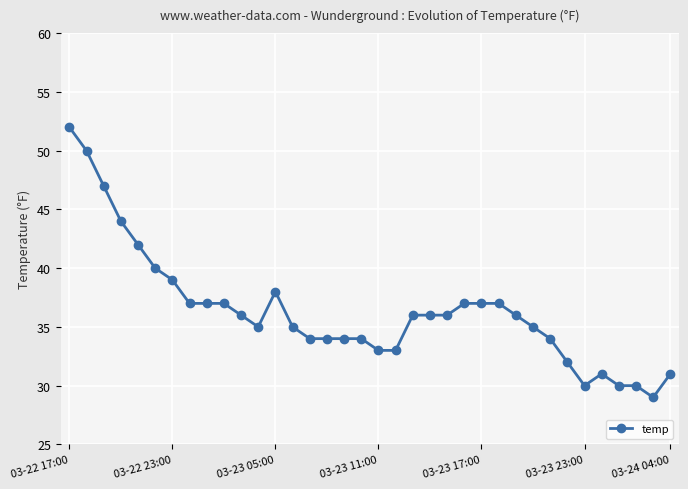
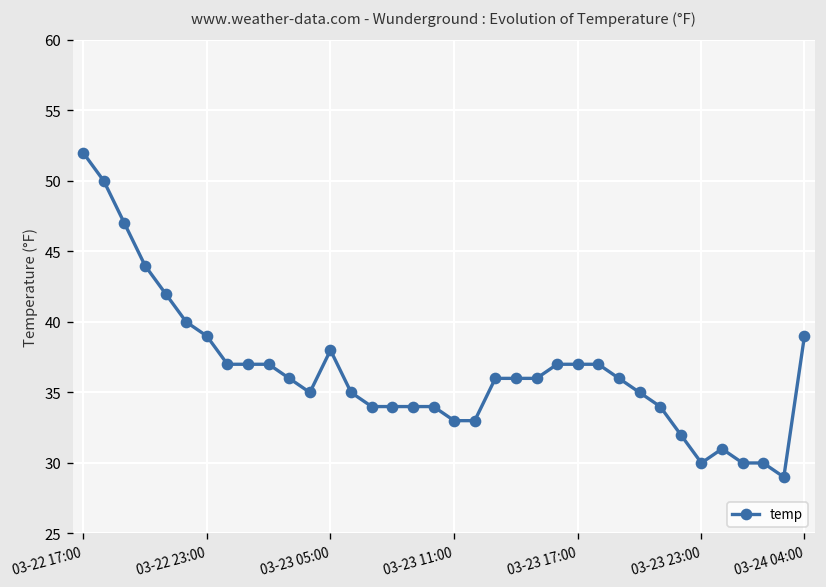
  {
    "03-22 17:00": 52,
    "03-22 23:00": 39,
    "03-23 05:00": 38,
    "03-23 11:00": 33,
    "03-23 17:00": 37,
    "03-23 23:00": 30,
-   "03-24 04:00": 31
+   "03-24 04:00": 39
  }
